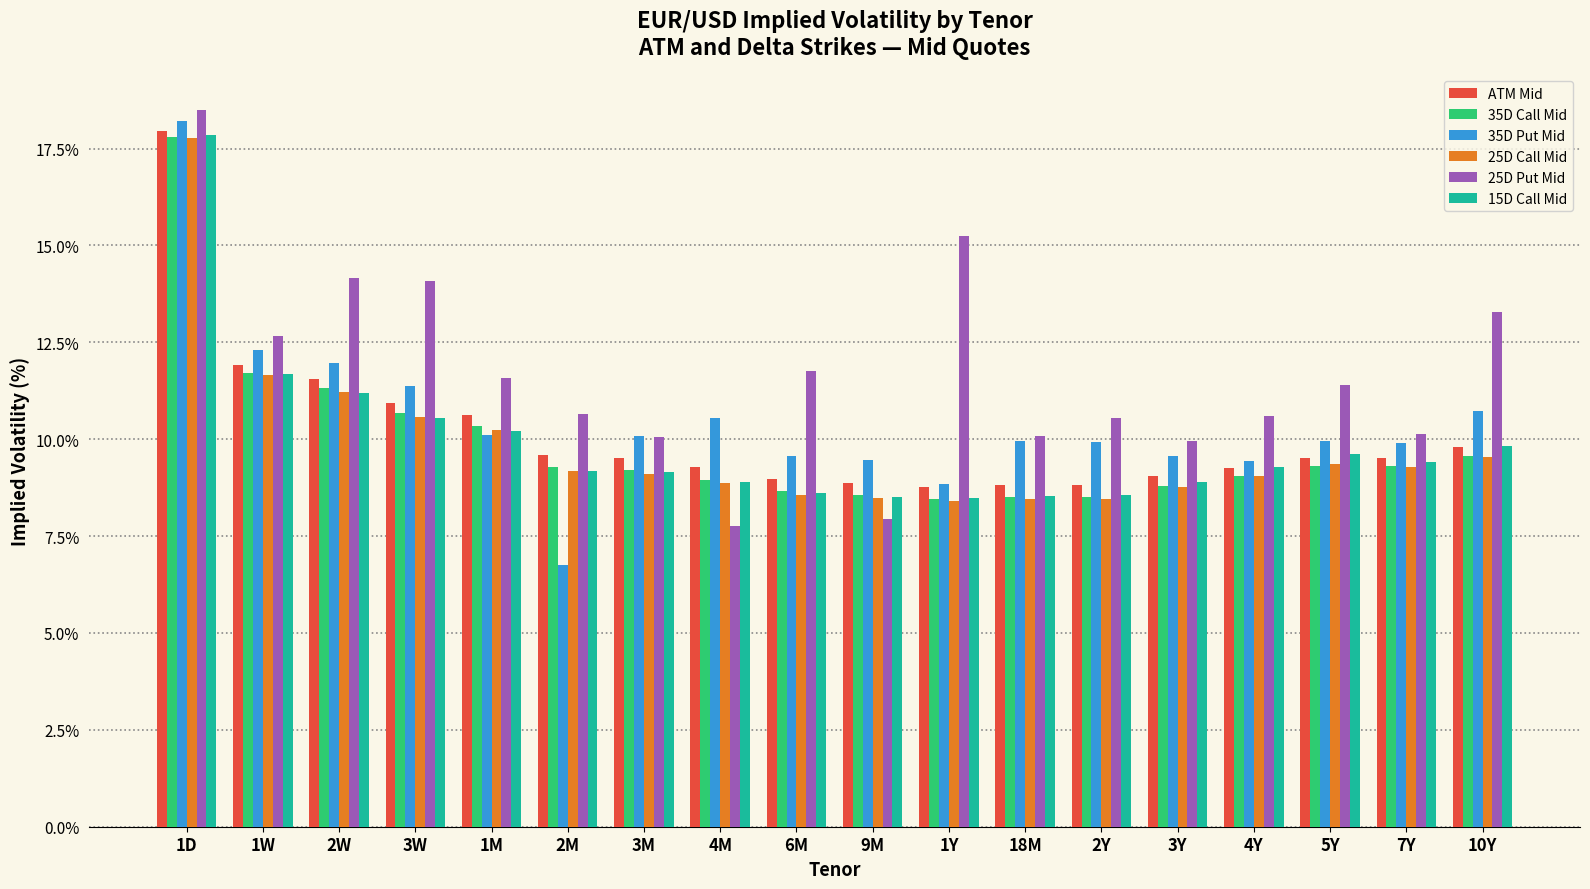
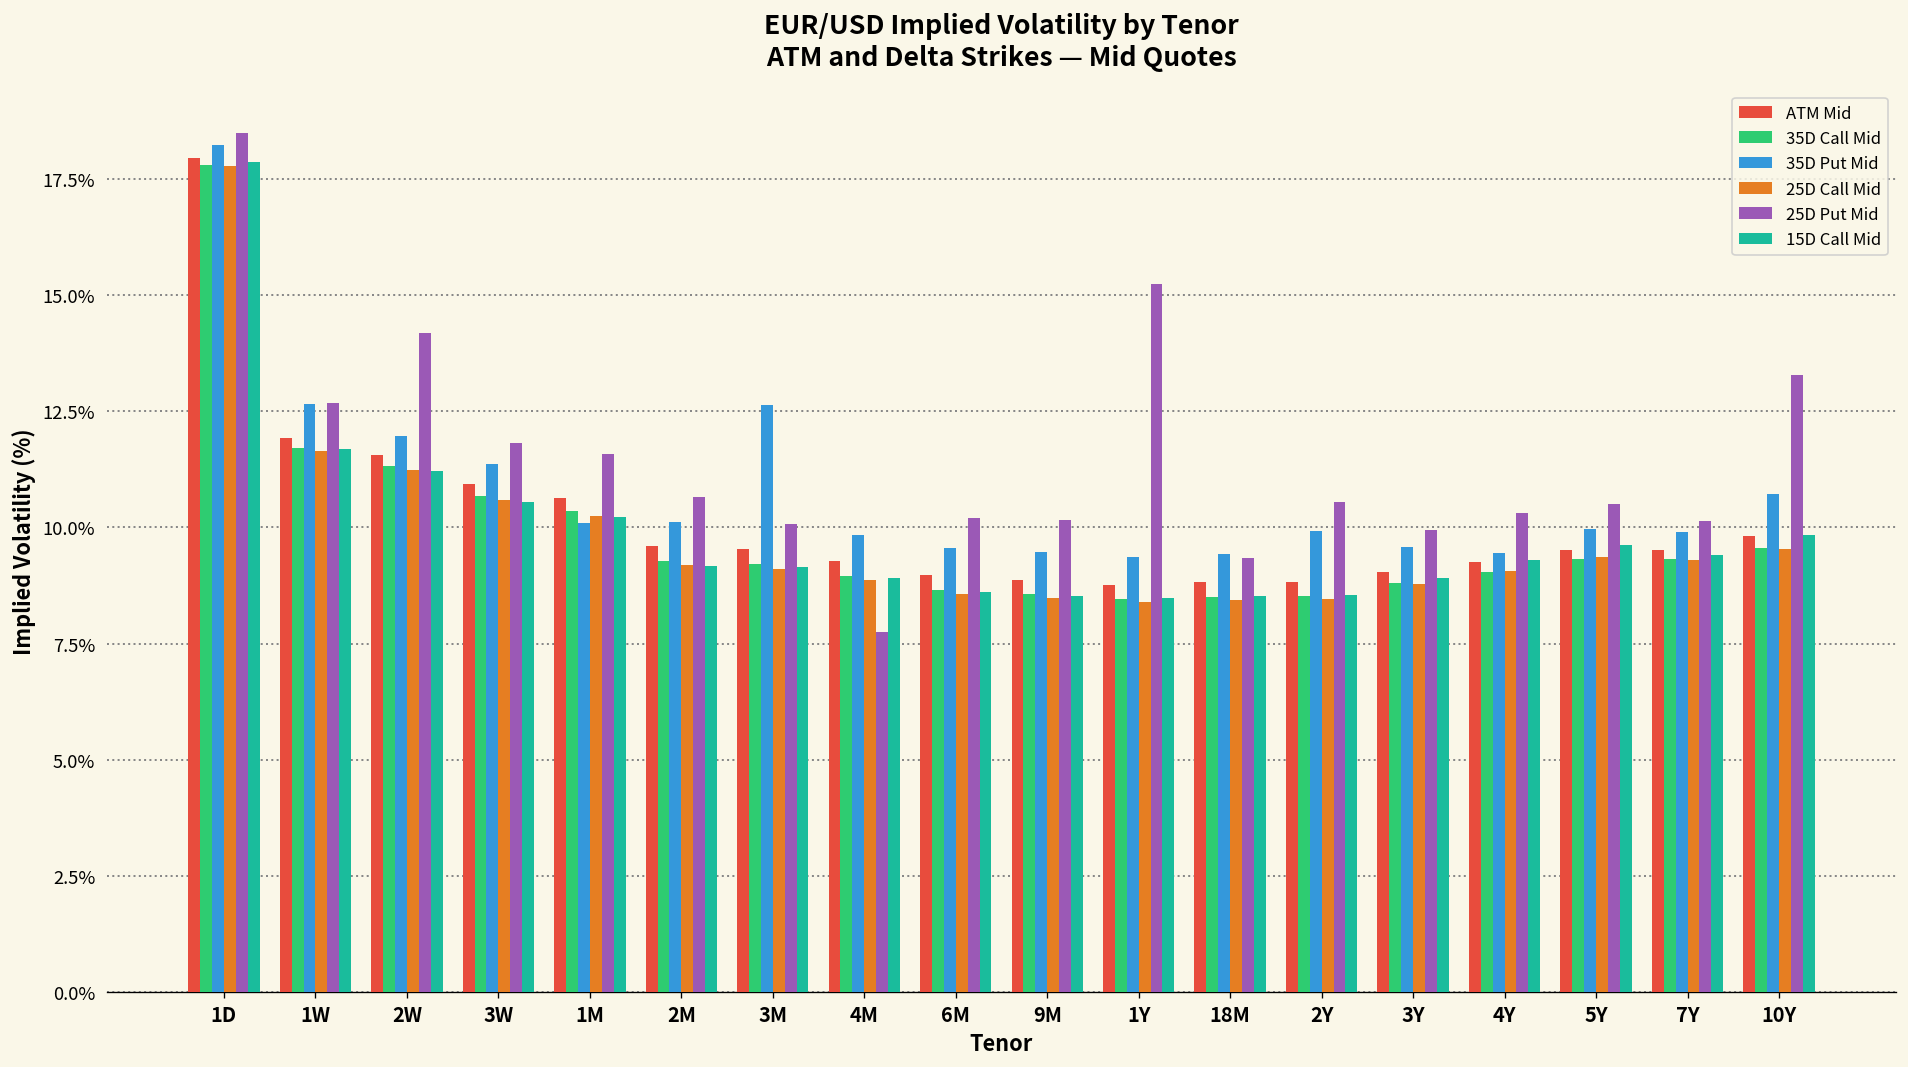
  {
    "35D Put Mid": {
      "1D": "18.2%",
-     "1W": "12.3%",
+     "1W": "12.7%",
      "2W": "12.0%",
      "3W": "11.4%",
      "1M": "10.1%",
-     "2M": "6.8%",
-     "3M": "10.1%",
-     "4M": "10.5%",
+     "2M": "10.1%",
+     "3M": "12.6%",
+     "4M": "9.8%",
      "6M": "9.6%",
      "9M": "9.5%",
-     "1Y": "8.8%",
-     "18M": "9.9%",
+     "1Y": "9.4%",
+     "18M": "9.4%",
      "2Y": "9.9%",
      "3Y": "9.6%",
      "4Y": "9.4%",
      "5Y": "10.0%",
      "7Y": "9.9%",
      "10Y": "10.7%"
    },
    "25D Put Mid": {
      "1D": "18.5%",
      "1W": "12.7%",
      "2W": "14.2%",
-     "3W": "14.1%",
+     "3W": "11.8%",
      "1M": "11.6%",
      "2M": "10.6%",
      "3M": "10.1%",
      "4M": "7.8%",
-     "6M": "11.8%",
-     "9M": "7.9%",
+     "6M": "10.2%",
+     "9M": "10.2%",
      "1Y": "15.2%",
-     "18M": "10.1%",
+     "18M": "9.3%",
      "2Y": "10.6%",
      "3Y": "10.0%",
-     "4Y": "10.6%",
-     "5Y": "11.4%",
+     "4Y": "10.3%",
+     "5Y": "10.5%",
      "7Y": "10.1%",
      "10Y": "13.3%"
    }
  }
